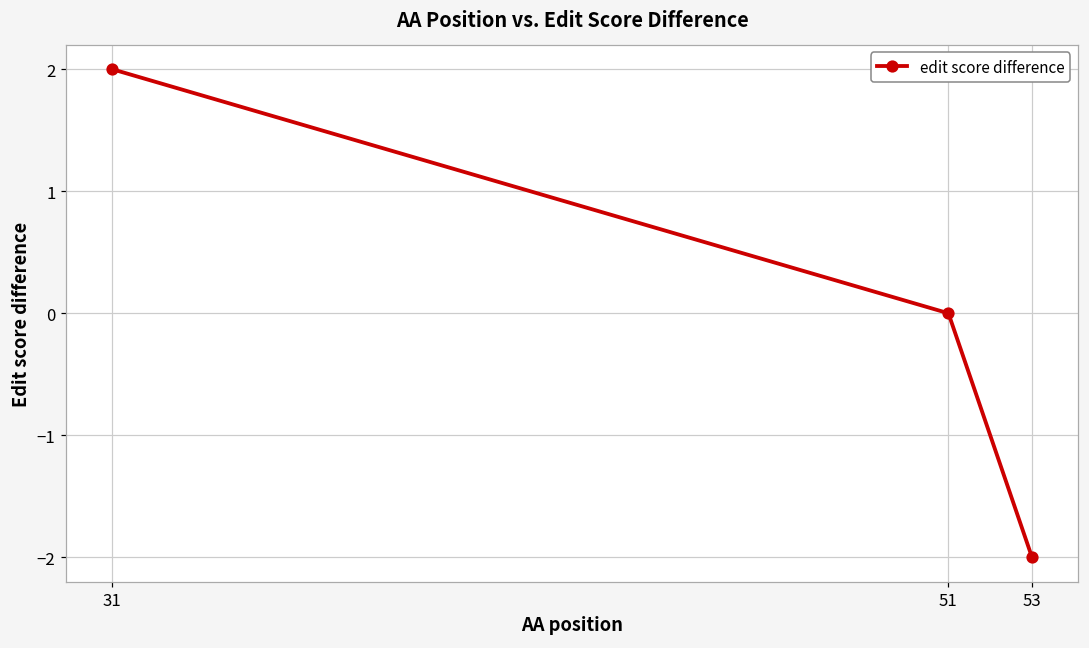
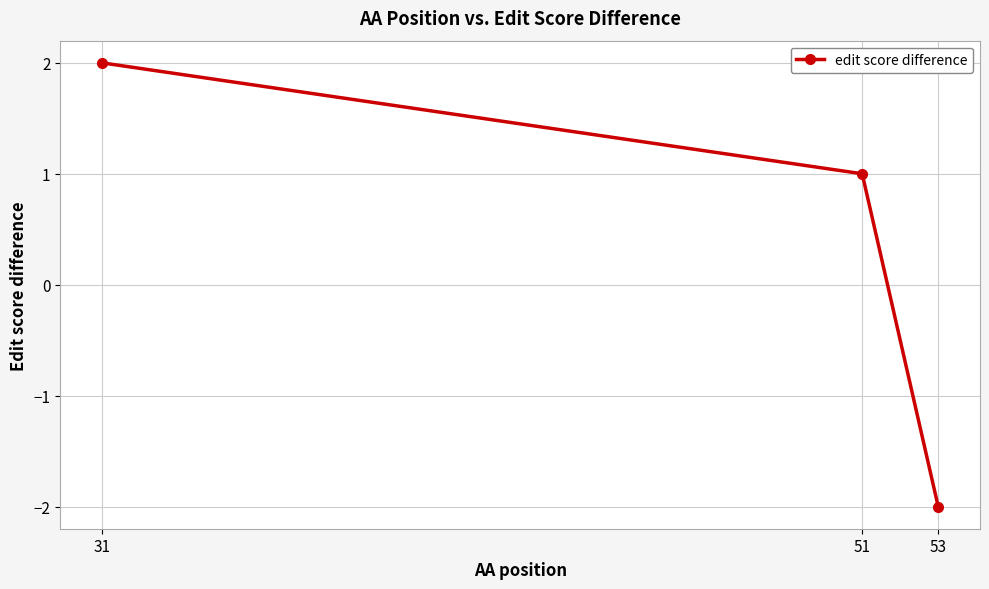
  {
    "31": 2,
-   "51": 0,
+   "51": 1,
    "53": -2
  }
